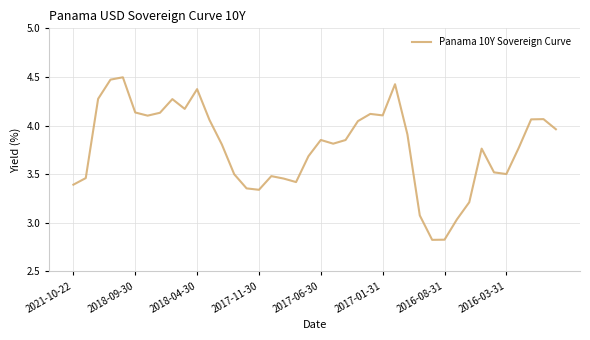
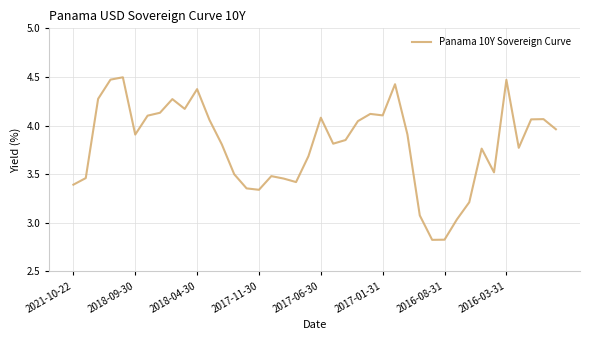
  {
    "2021-10-22": 3.4,
-   "2018-09-30": 4.1,
+   "2018-09-30": 3.9,
    "2018-04-30": 4.4,
    "2017-11-30": 3.3,
-   "2017-06-30": 3.9,
+   "2017-06-30": 4.1,
    "2017-01-31": 4.1,
    "2016-08-31": 2.8,
-   "2016-03-31": 3.5
+   "2016-03-31": 4.5
  }
